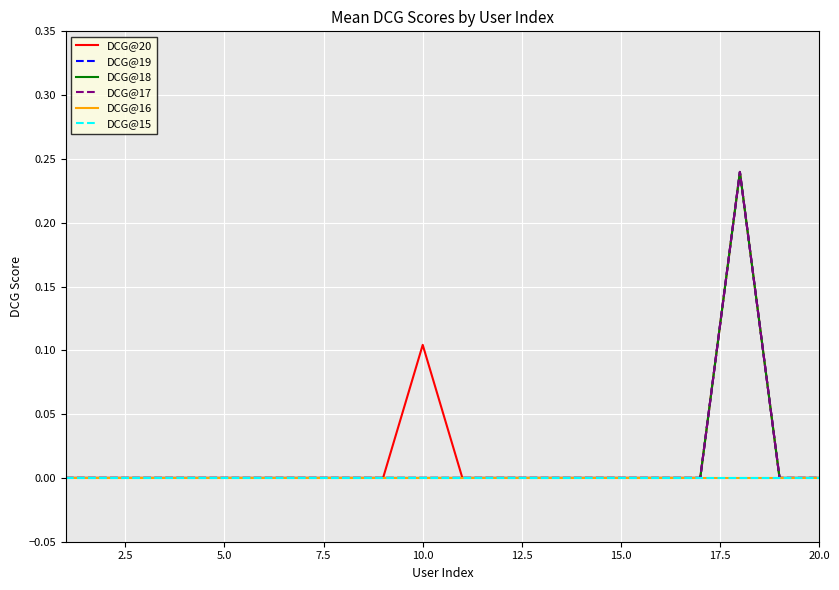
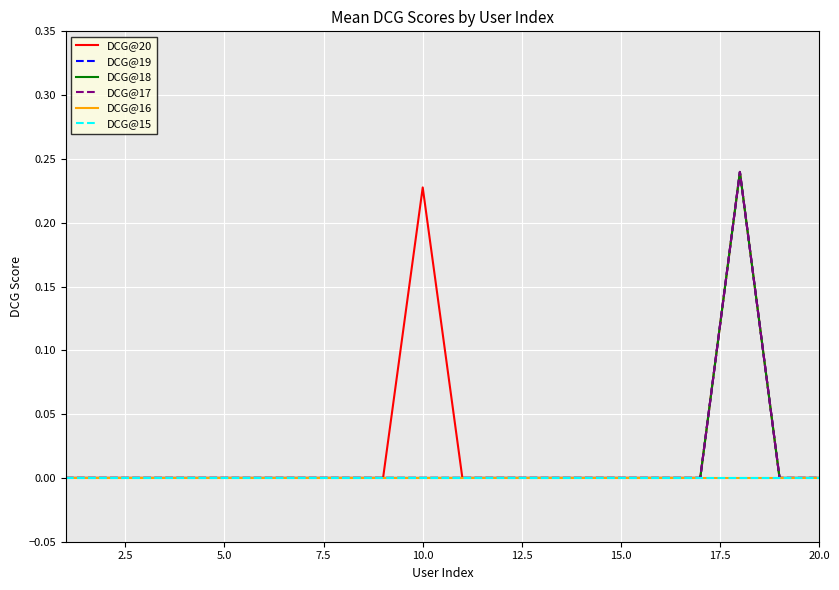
  {
    "DCG@20": {
-     "10.0": 0.104
+     "10.0": 0.228
    }
  }
